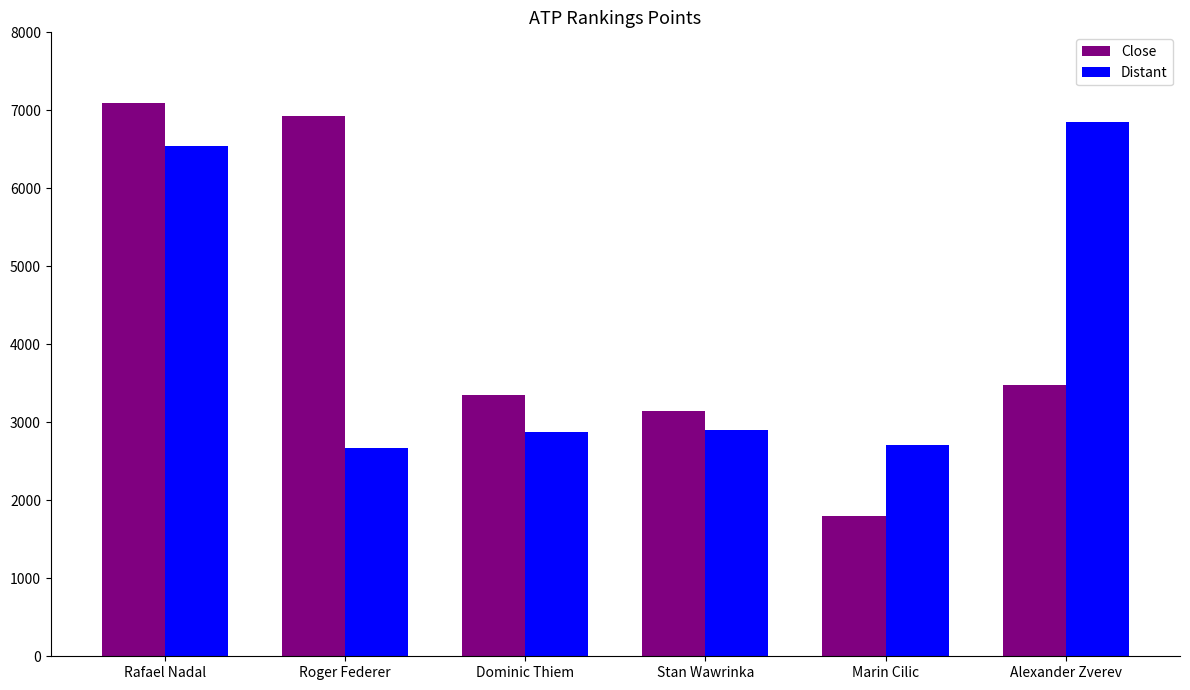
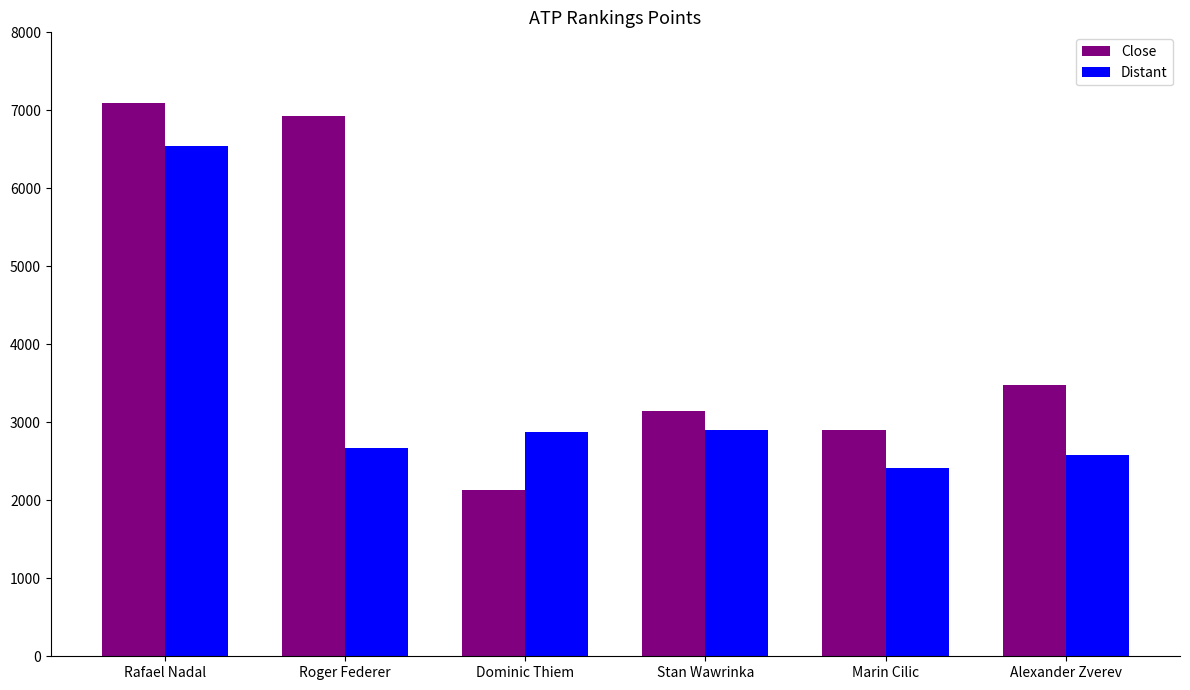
  {
    "Close": {
      "Rafael Nadal": 7100,
      "Roger Federer": 6900,
-     "Dominic Thiem": 3300,
+     "Dominic Thiem": 2100,
      "Stan Wawrinka": 3200,
-     "Marin Cilic": 1800,
+     "Marin Cilic": 2900,
      "Alexander Zverev": 3500
    },
    "Distant": {
      "Rafael Nadal": 6500,
      "Roger Federer": 2700,
      "Dominic Thiem": 2900,
      "Stan Wawrinka": 2900,
-     "Marin Cilic": 2700,
-     "Alexander Zverev": 6900
+     "Marin Cilic": 2400,
+     "Alexander Zverev": 2600
    }
  }
